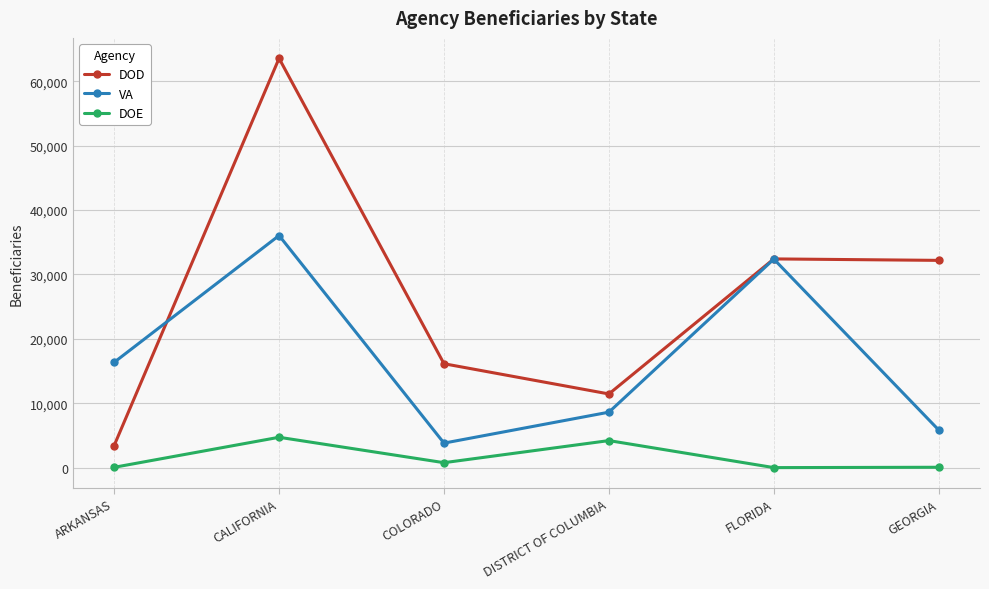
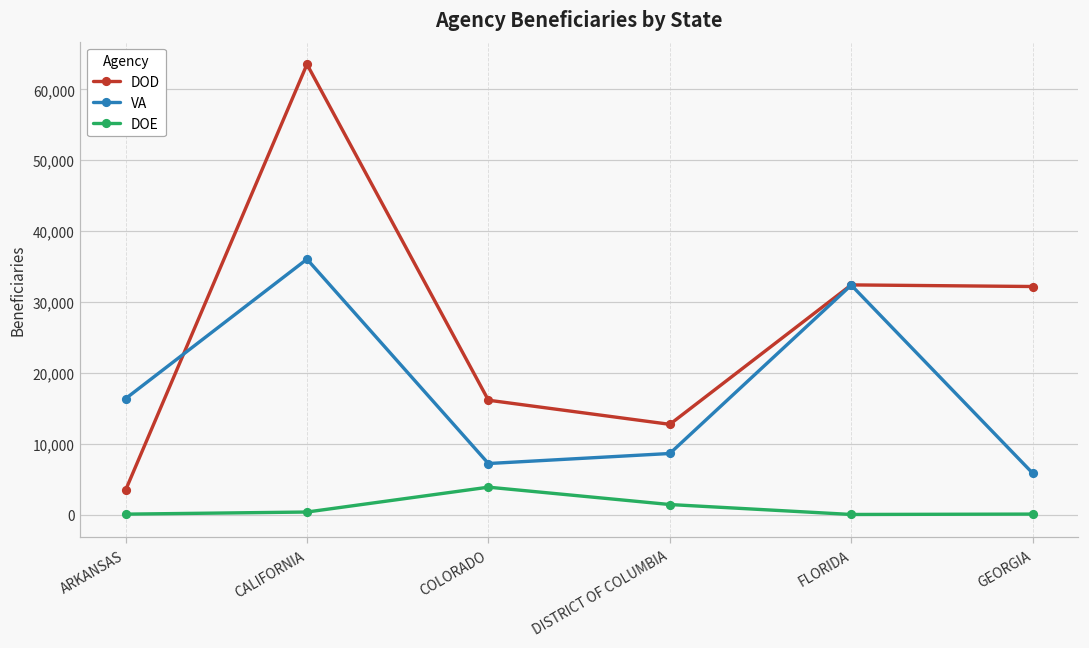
  {
    "DOD": {
      "ARKANSAS": "3,000",
      "CALIFORNIA": "64,000",
      "COLORADO": "16,000",
-     "DISTRICT OF COLUMBIA": "11,000",
+     "DISTRICT OF COLUMBIA": "13,000",
      "GEORGIA": "32,000"
    },
    "VA": {
      "ARKANSAS": "16,000",
      "CALIFORNIA": "36,000",
-     "COLORADO": "4,000",
+     "COLORADO": "7,000",
      "DISTRICT OF COLUMBIA": "9,000",
      "GEORGIA": "6,000"
    },
    "DOE": {
      "ARKANSAS": "0",
-     "CALIFORNIA": "5,000",
-     "COLORADO": "1,000",
-     "DISTRICT OF COLUMBIA": "4,000",
+     "CALIFORNIA": "0",
+     "COLORADO": "4,000",
+     "DISTRICT OF COLUMBIA": "1,000",
      "FLORIDA": "0",
      "GEORGIA": "0"
    }
  }
